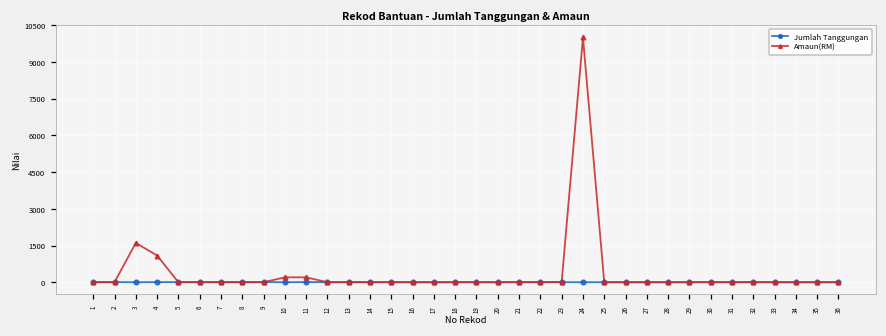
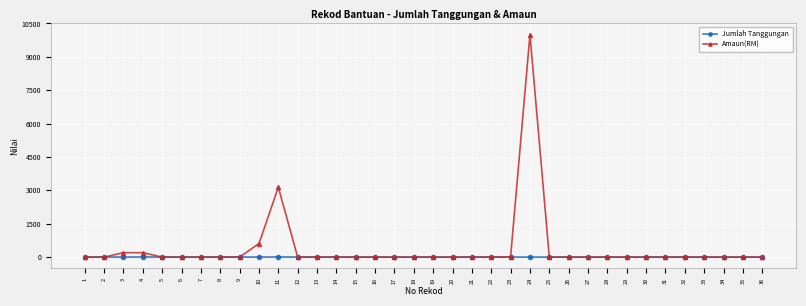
  {
    "Jumlah Tanggungan": {
      "3": 0,
      "4": 0,
      "10": 0,
      "11": 0,
      "24": 0
    },
    "Amaun(RM)": {
-     "3": 1600,
-     "4": 1100,
-     "10": 200,
-     "11": 200,
+     "3": 200,
+     "4": 200,
+     "10": 600,
+     "11": 3100,
      "24": 10000
    }
  }
